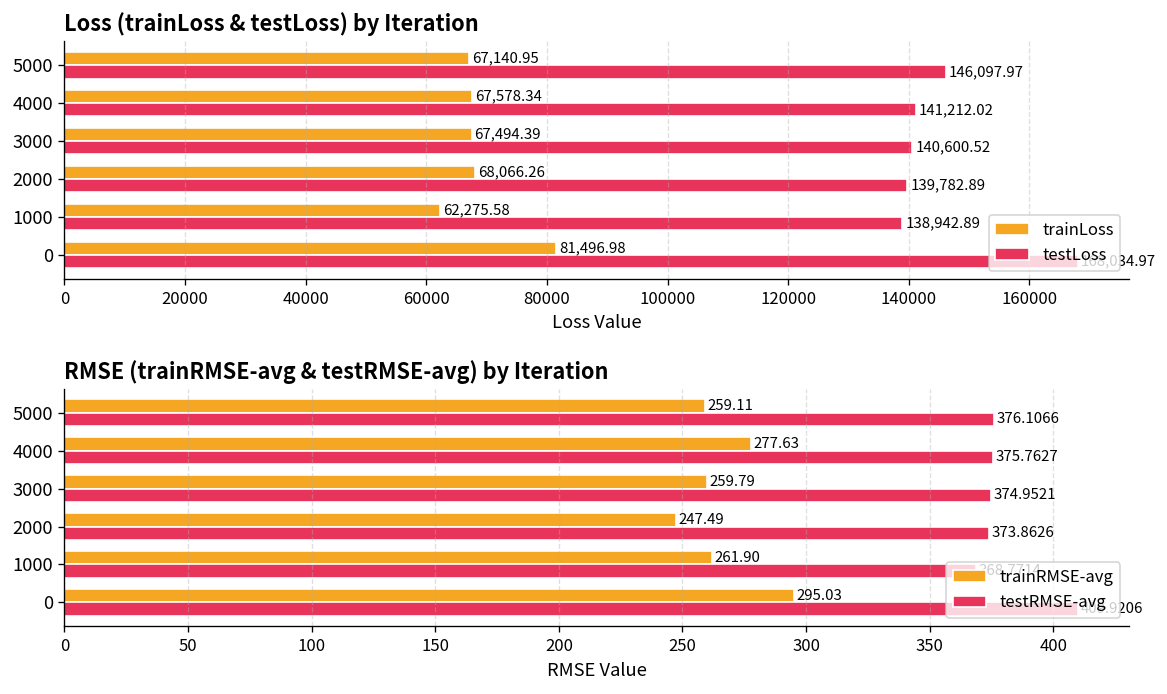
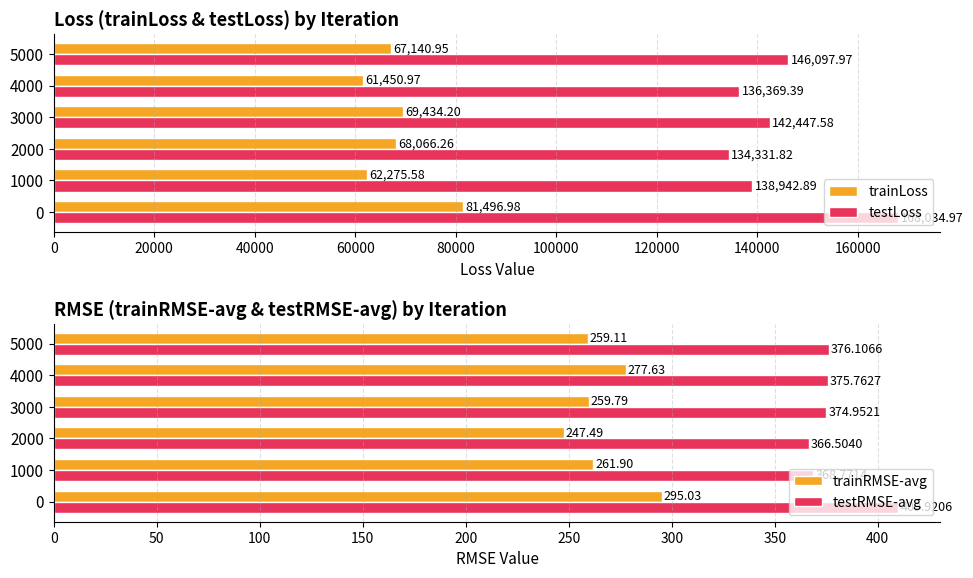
  {
    "Loss (trainLoss & testLoss) by Iteration": {
      "trainLoss": {
        "5000": "67,140.95",
-       "4000": "67,578.34",
-       "3000": "67,494.39",
+       "4000": "61,450.97",
+       "3000": "69,434.20",
        "2000": "68,066.26",
        "1000": "62,275.58",
        "0": "81,496.98"
      },
      "testLoss": {
        "5000": "146,097.97",
-       "4000": "141,212.02",
-       "3000": "140,600.52",
-       "2000": "139,782.89",
+       "4000": "136,369.39",
+       "3000": "142,447.58",
+       "2000": "134,331.82",
        "1000": "138,942.89"
      }
    },
    "RMSE (trainRMSE-avg & testRMSE-avg) by Iteration": {
      "trainRMSE-avg": {
        "5000": "259.11",
        "4000": "277.63",
        "3000": "259.79",
        "2000": "247.49",
        "1000": "261.90",
        "0": "295.03"
      },
      "testRMSE-avg": {
        "5000": "376.1066",
        "4000": "375.7627",
        "3000": "374.9521",
-       "2000": "373.8626"
+       "2000": "366.5040"
      }
    }
  }
